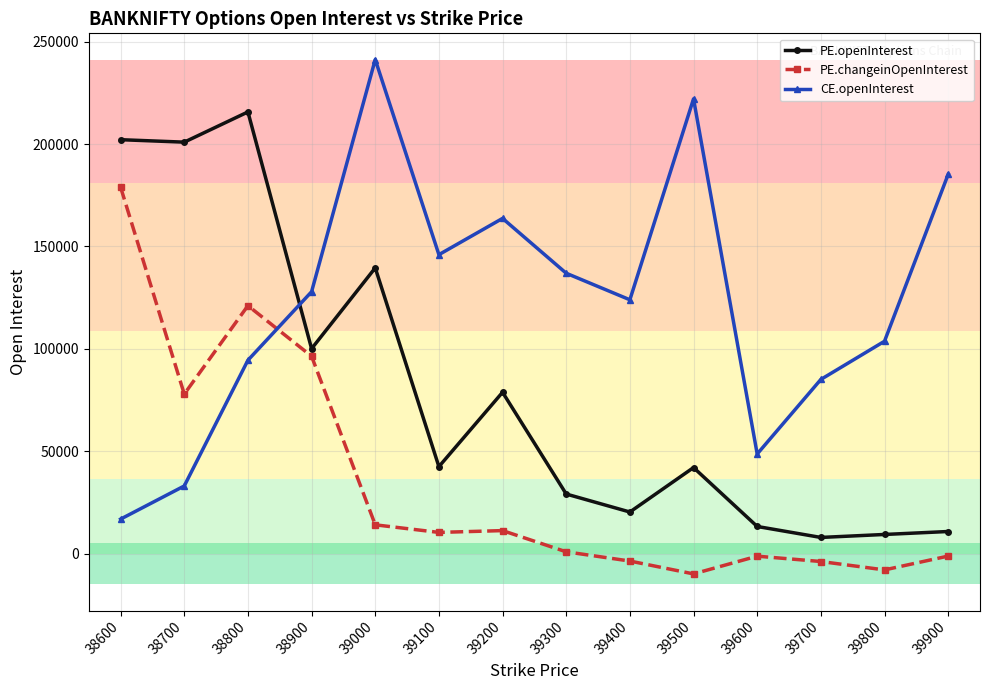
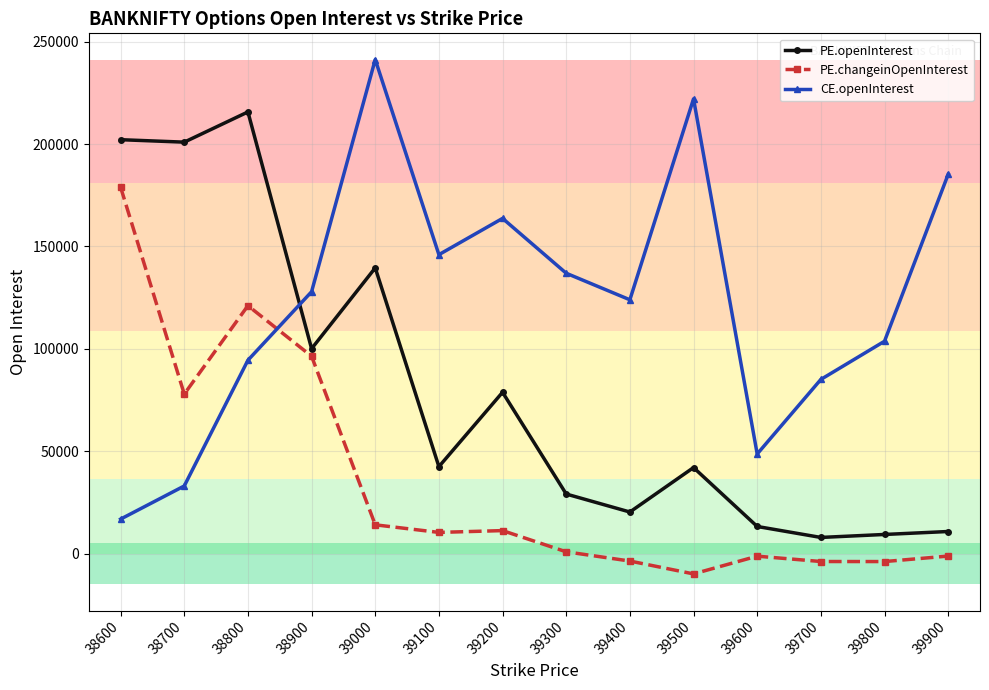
  {
    "PE.openInterest": {
      "38600": 202000,
      "38700": 201000,
      "38800": 216000,
      "38900": 100000,
      "39000": 140000,
      "39100": 42000,
      "39200": 79000,
      "39300": 29000,
      "39400": 20000,
      "39500": 42000,
      "39600": 13000,
      "39700": 8000,
      "39800": 9000,
      "39900": 11000
    },
    "PE.changeinOpenInterest": {
      "38600": 179000,
      "38700": 78000,
      "38800": 121000,
      "38900": 96000,
      "39000": 14000,
      "39100": 10000,
      "39200": 11000,
      "39300": 1000,
      "39400": -4000,
      "39500": -10000,
      "39600": -1000,
      "39700": -4000,
-     "39800": -8000,
+     "39800": -4000,
      "39900": -1000
    },
    "CE.openInterest": {
      "38600": 17000,
      "38700": 33000,
      "38800": 94000,
      "38900": 128000,
      "39000": 241000,
      "39100": 146000,
      "39200": 164000,
      "39300": 137000,
      "39400": 124000,
      "39500": 222000,
      "39600": 49000,
      "39700": 85000,
      "39800": 104000,
      "39900": 185000
    }
  }
